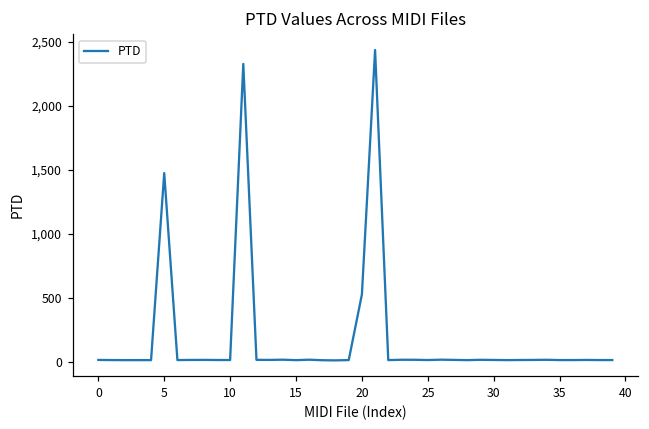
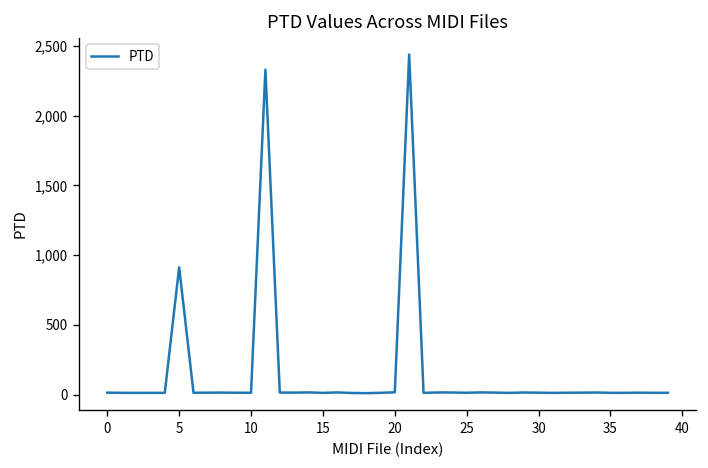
  {
    "0": "10",
-   "5": "1,480",
+   "5": "910",
    "10": "10",
    "15": "10",
-   "20": "530",
+   "20": "20",
    "25": "10",
    "30": "10",
    "35": "10"
  }
